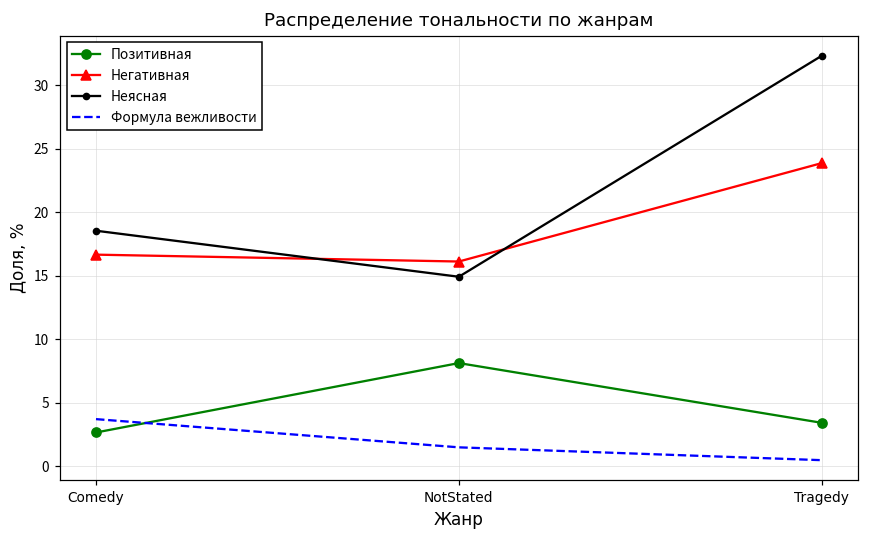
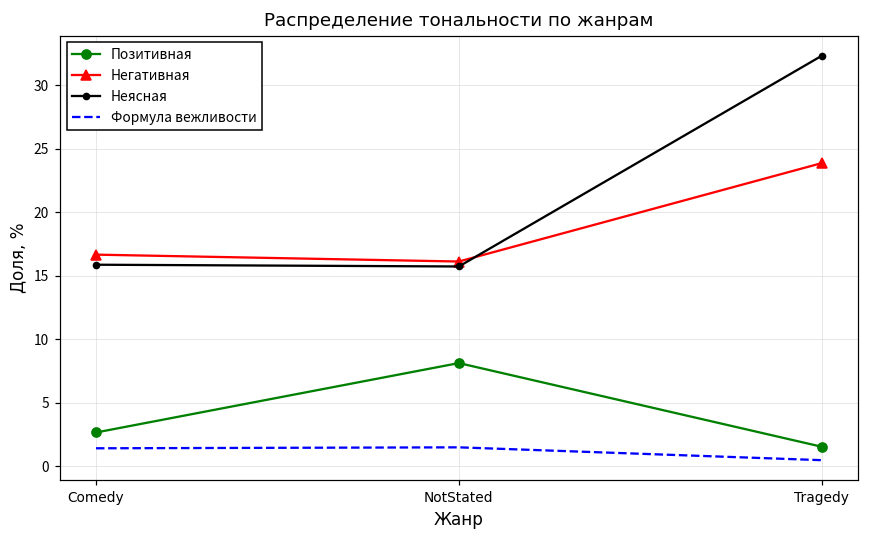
  {
    "Позитивная": {
      "Comedy": 2.6,
      "NotStated": 8.1,
-     "Tragedy": 3.4
+     "Tragedy": 1.5
    },
    "Негативная": {
      "Comedy": 16.7,
      "NotStated": 16.1,
      "Tragedy": 23.9
    },
    "Неясная": {
-     "Comedy": 18.5,
-     "NotStated": 14.9,
+     "Comedy": 15.9,
+     "NotStated": 15.7,
      "Tragedy": 32.3
    },
    "Формула вежливости": {
-     "Comedy": 3.7,
+     "Comedy": 1.4,
      "NotStated": 1.5,
      "Tragedy": 0.5
    }
  }
